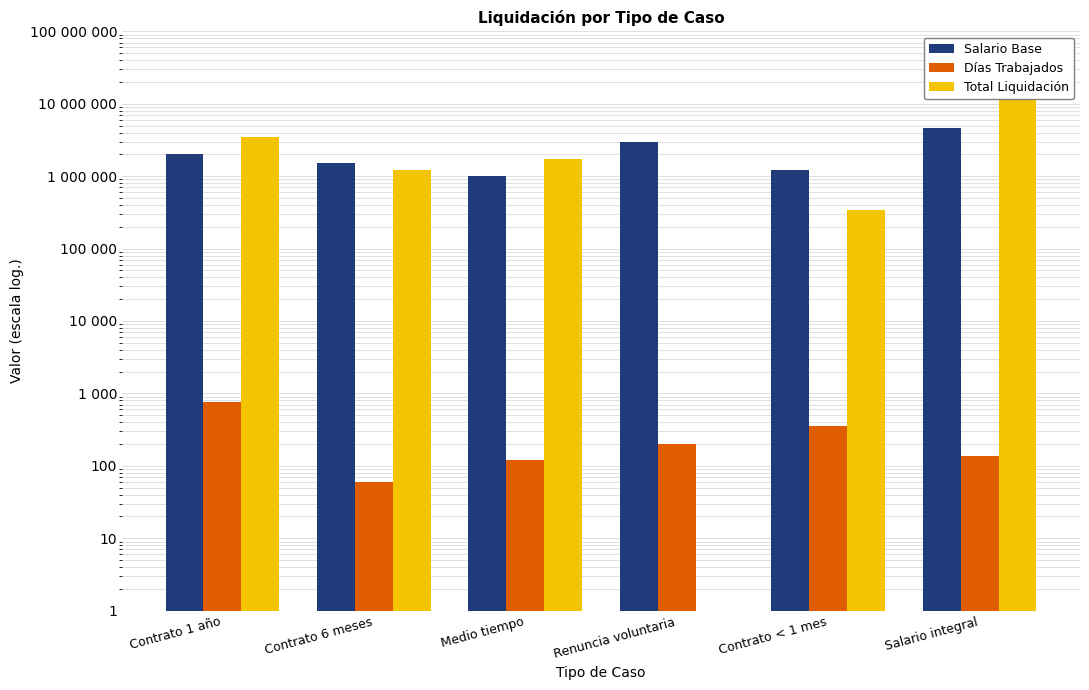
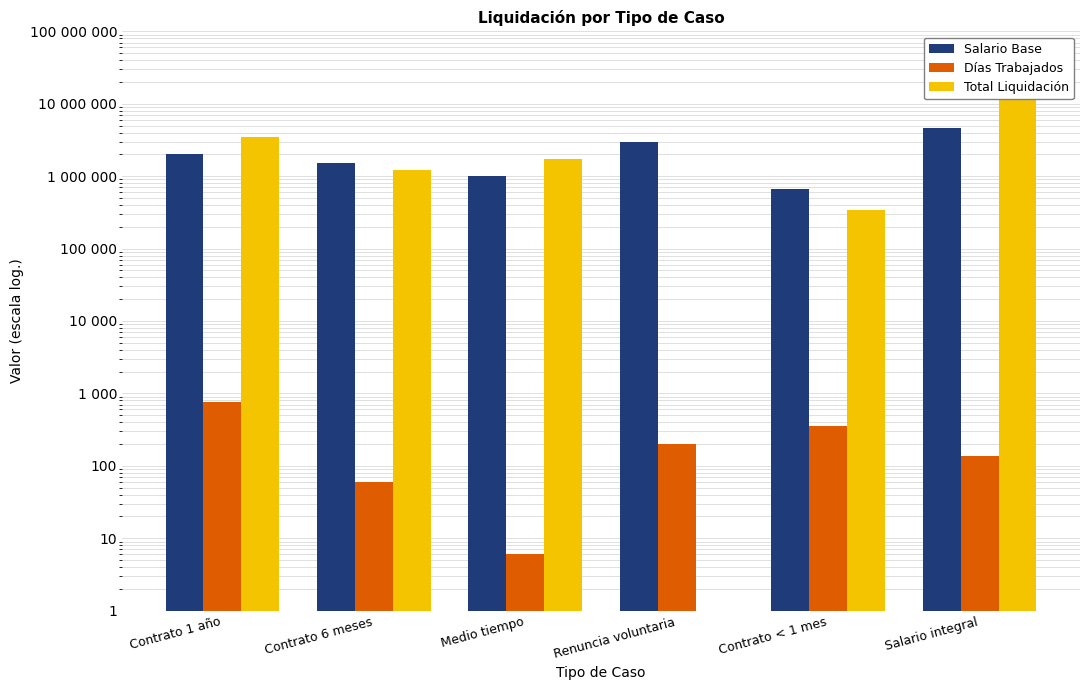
  {
    "Salario Base": {
      "Contrato 1 año": 2000000,
      "Contrato 6 meses": 1500000,
      "Medio tiempo": 1000000,
      "Renuncia voluntaria": 3000000,
-     "Contrato < 1 mes": 1200000,
+     "Contrato < 1 mes": 700000,
      "Salario integral": 5000000
    },
    "Días Trabajados": {
      "Contrato 1 año": 800,
      "Contrato 6 meses": 60,
-     "Medio tiempo": 120,
+     "Medio tiempo": 6,
      "Renuncia voluntaria": 200,
      "Contrato < 1 mes": 400,
      "Salario integral": 140
    },
    "Total Liquidación": {
      "Contrato 1 año": 3000000,
      "Contrato 6 meses": 1200000,
      "Medio tiempo": 1700000,
      "Contrato < 1 mes": 300000
    }
  }
